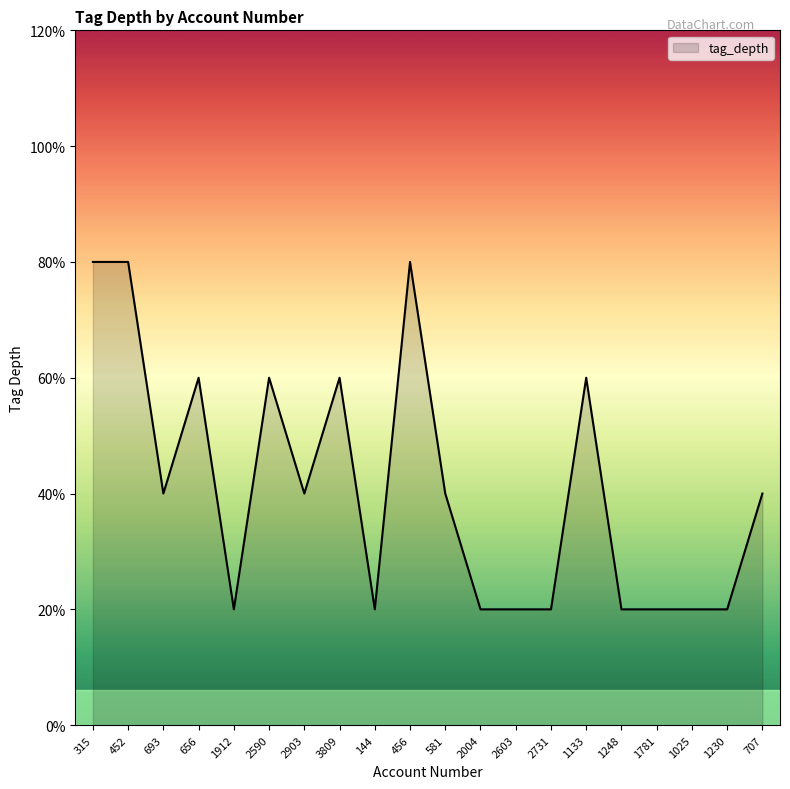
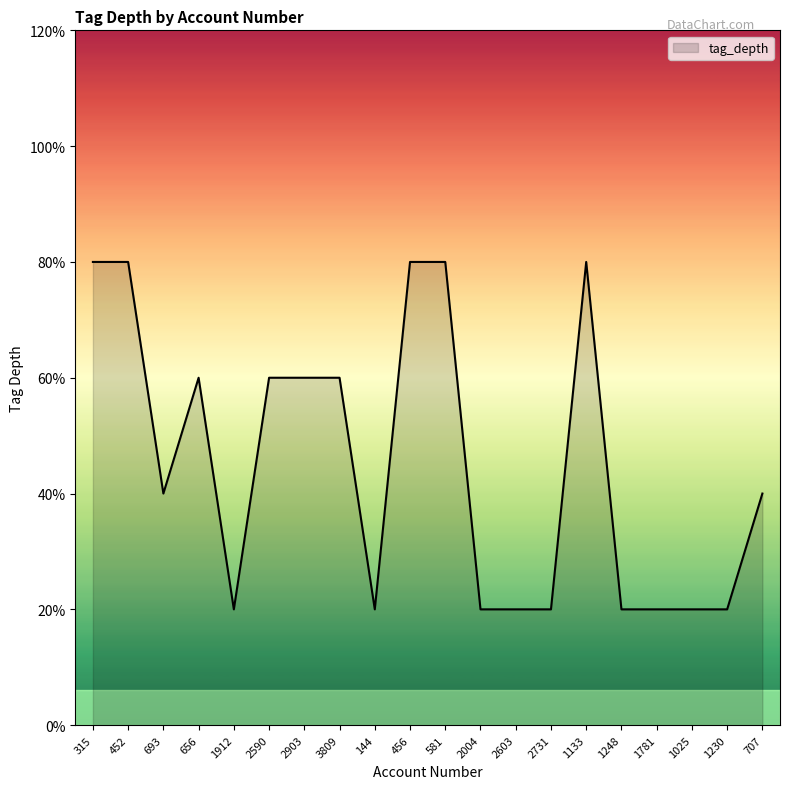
  {
    "315": "80%",
    "452": "80%",
    "693": "40%",
    "656": "60%",
    "1912": "20%",
    "2590": "60%",
-   "2903": "40%",
+   "2903": "60%",
    "3809": "60%",
    "144": "20%",
    "456": "80%",
-   "581": "40%",
+   "581": "80%",
    "2004": "20%",
    "2603": "20%",
    "2731": "20%",
-   "1133": "60%",
+   "1133": "80%",
    "1248": "20%",
    "1781": "20%",
    "1025": "20%",
    "1230": "20%",
    "707": "40%"
  }
